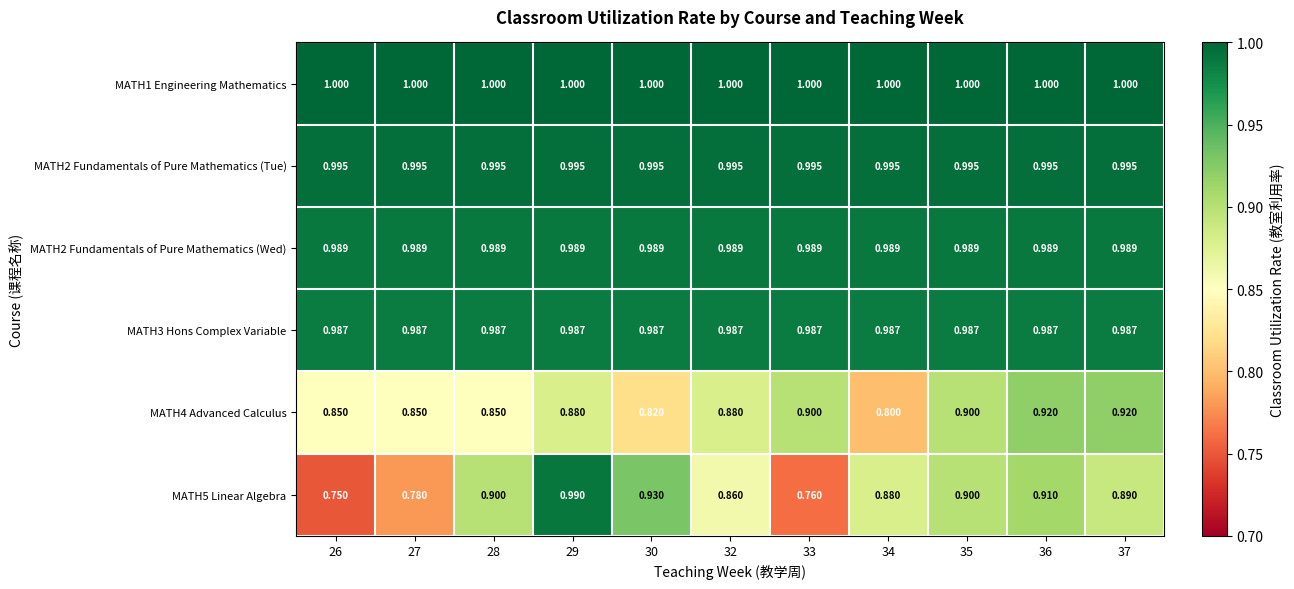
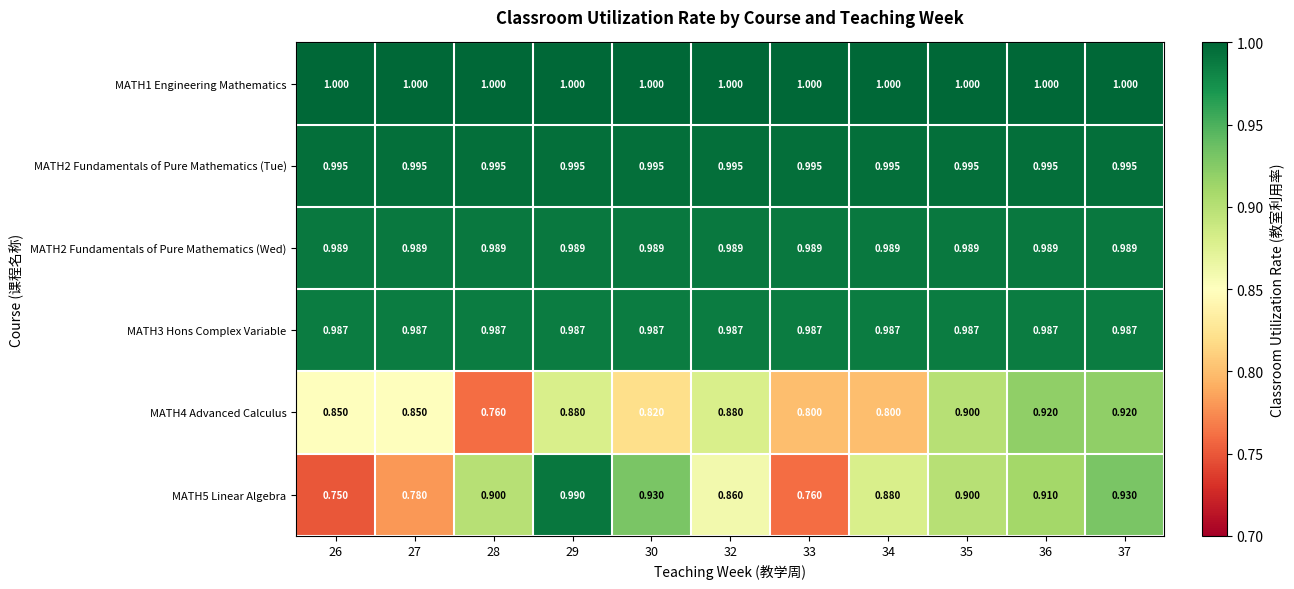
  {
    "MATH1 Engineering Mathematics": {
      "26": 1.000,
      "27": 1.000,
      "28": 1.000,
      "29": 1.000,
      "30": 1.000,
      "32": 1.000,
      "33": 1.000,
      "34": 1.000,
      "35": 1.000,
      "36": 1.000,
      "37": 1.000
    },
    "MATH2 Fundamentals of Pure Mathematics (Tue)": {
      "26": 0.995,
      "27": 0.995,
      "28": 0.995,
      "29": 0.995,
      "30": 0.995,
      "32": 0.995,
      "33": 0.995,
      "34": 0.995,
      "35": 0.995,
      "36": 0.995,
      "37": 0.995
    },
    "MATH2 Fundamentals of Pure Mathematics (Wed)": {
      "26": 0.989,
      "27": 0.989,
      "28": 0.989,
      "29": 0.989,
      "30": 0.989,
      "32": 0.989,
      "33": 0.989,
      "34": 0.989,
      "35": 0.989,
      "36": 0.989,
      "37": 0.989
    },
    "MATH3 Hons Complex Variable": {
      "26": 0.987,
      "27": 0.987,
      "28": 0.987,
      "29": 0.987,
      "30": 0.987,
      "32": 0.987,
      "33": 0.987,
      "34": 0.987,
      "35": 0.987,
      "36": 0.987,
      "37": 0.987
    },
    "MATH4 Advanced Calculus": {
      "26": 0.850,
      "27": 0.850,
-     "28": 0.850,
+     "28": 0.760,
      "29": 0.880,
      "30": 0.820,
      "32": 0.880,
-     "33": 0.900,
+     "33": 0.800,
      "34": 0.800,
      "35": 0.900,
      "36": 0.920,
      "37": 0.920
    },
    "MATH5 Linear Algebra": {
      "26": 0.750,
      "27": 0.780,
      "28": 0.900,
      "29": 0.990,
      "30": 0.930,
      "32": 0.860,
      "33": 0.760,
      "34": 0.880,
      "35": 0.900,
      "36": 0.910,
-     "37": 0.890
+     "37": 0.930
    }
  }
